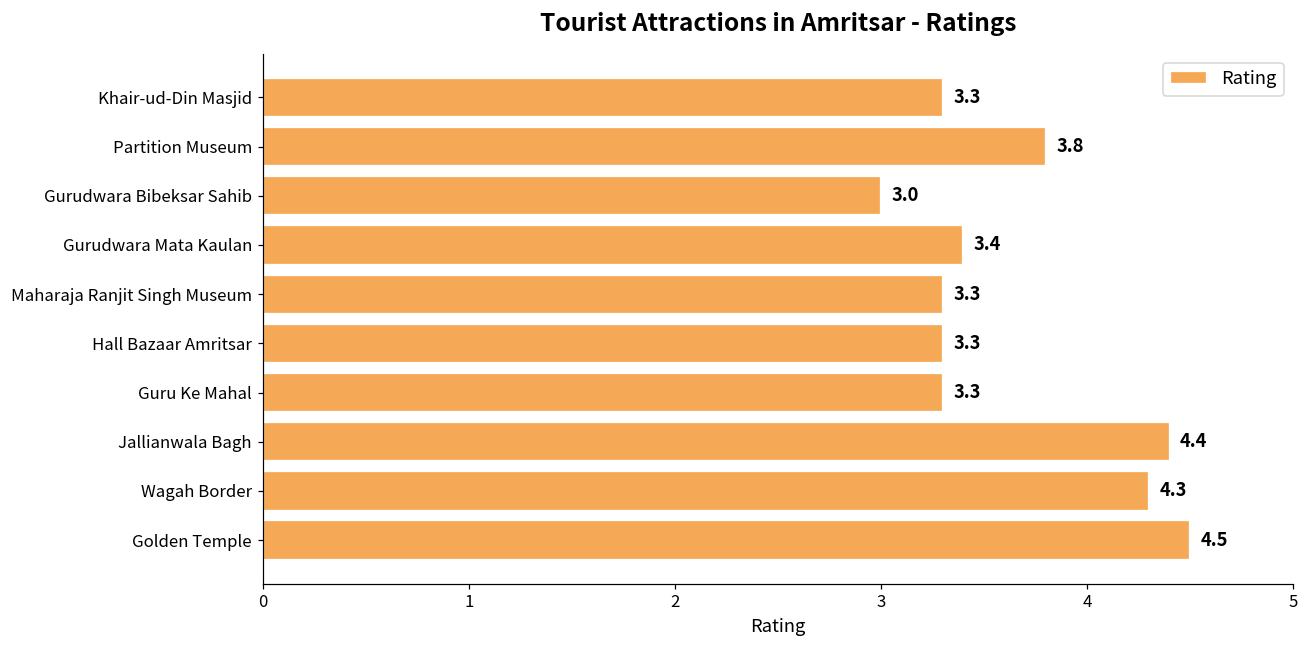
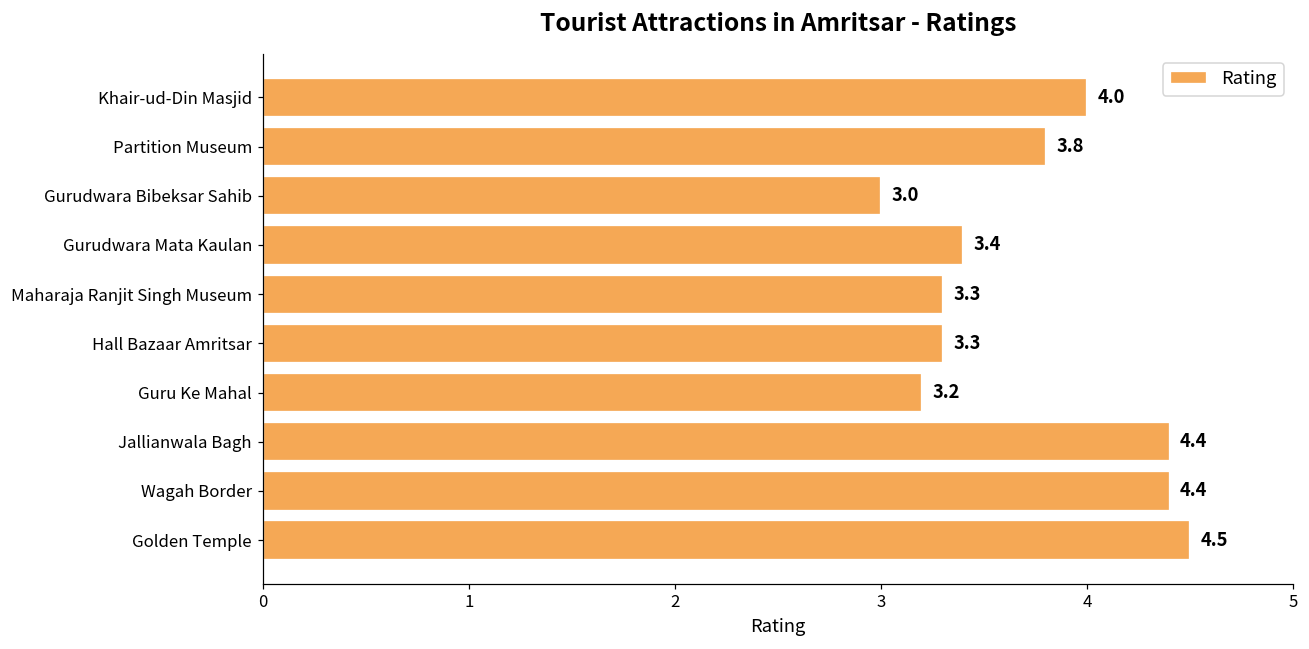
  {
-   "Khair-ud-Din Masjid": 3.3,
+   "Khair-ud-Din Masjid": 4.0,
    "Partition Museum": 3.8,
    "Gurudwara Bibeksar Sahib": 3.0,
    "Gurudwara Mata Kaulan": 3.4,
    "Maharaja Ranjit Singh Museum": 3.3,
    "Hall Bazaar Amritsar": 3.3,
-   "Guru Ke Mahal": 3.3,
+   "Guru Ke Mahal": 3.2,
    "Jallianwala Bagh": 4.4,
-   "Wagah Border": 4.3,
+   "Wagah Border": 4.4,
    "Golden Temple": 4.5
  }
